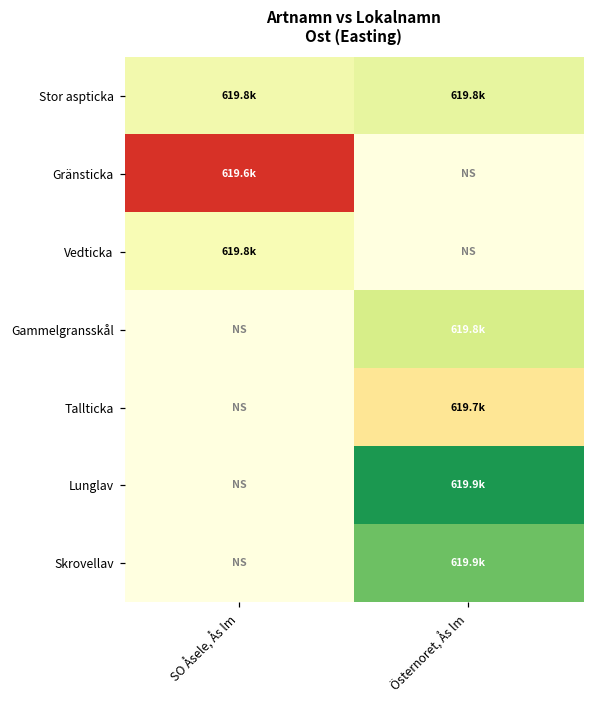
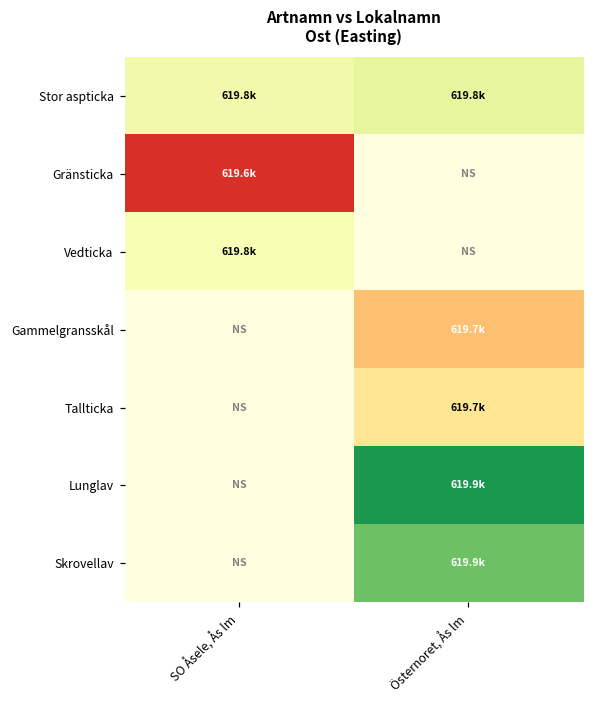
  {
    "Stor aspticka": {
      "SO Åsele, Ås lm": "619.8k",
      "Östernoret, Ås lm": "619.8k"
    },
    "Gränsticka": {
      "SO Åsele, Ås lm": "619.6k"
    },
    "Vedticka": {
      "SO Åsele, Ås lm": "619.8k"
    },
    "Gammelgransskål": {
-     "Östernoret, Ås lm": "619.8k"
+     "Östernoret, Ås lm": "619.7k"
    },
    "Tallticka": {
      "Östernoret, Ås lm": "619.7k"
    },
    "Lunglav": {
      "Östernoret, Ås lm": "619.9k"
    },
    "Skrovellav": {
      "Östernoret, Ås lm": "619.9k"
    }
  }
